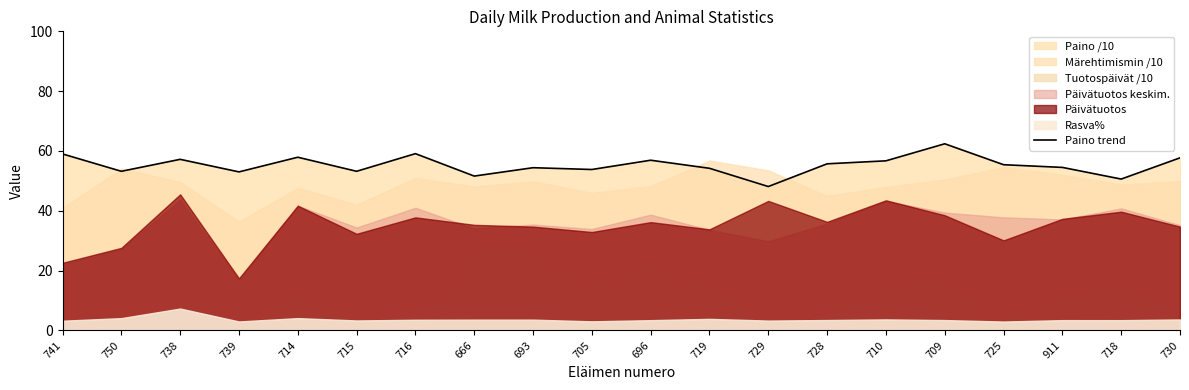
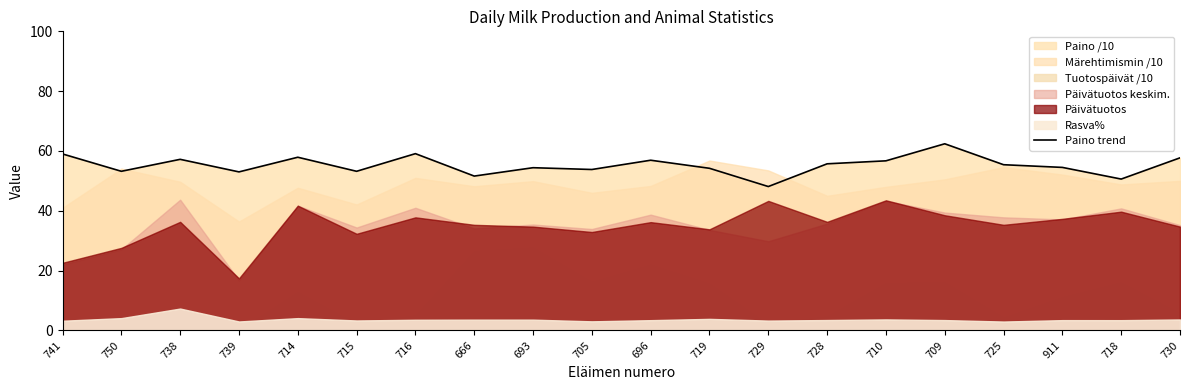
  {
    "Päivätuotos": {
-     "738": 46,
+     "738": 36,
      "715": 32,
      "716": 38,
      "666": 35,
      "705": 33,
      "696": 36,
      "729": 43,
      "709": 39,
-     "725": 30,
+     "725": 35,
      "718": 40
    }
  }
